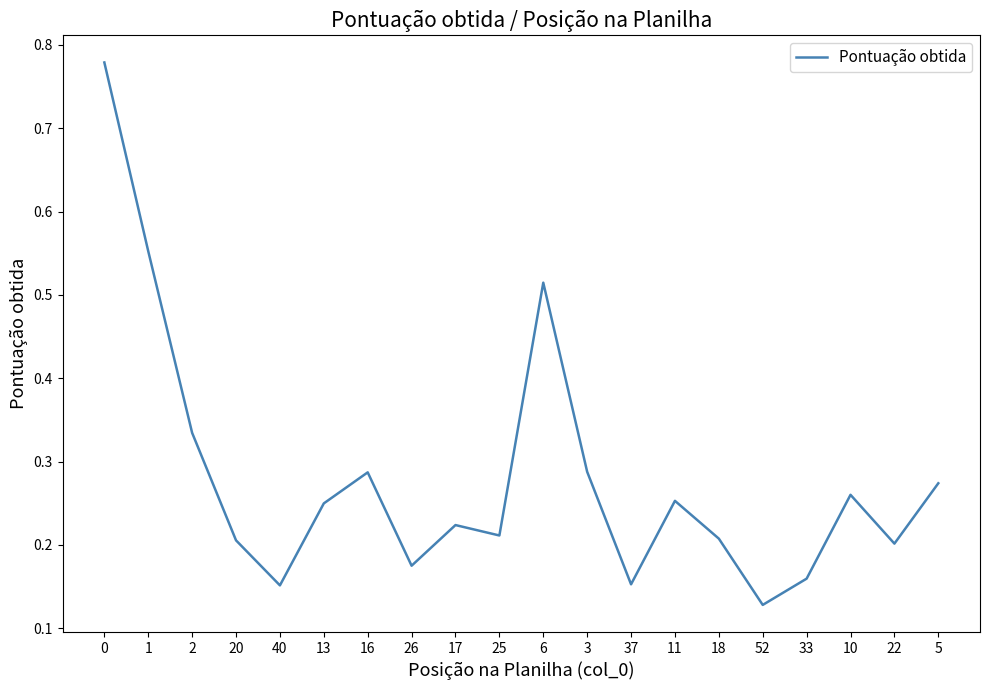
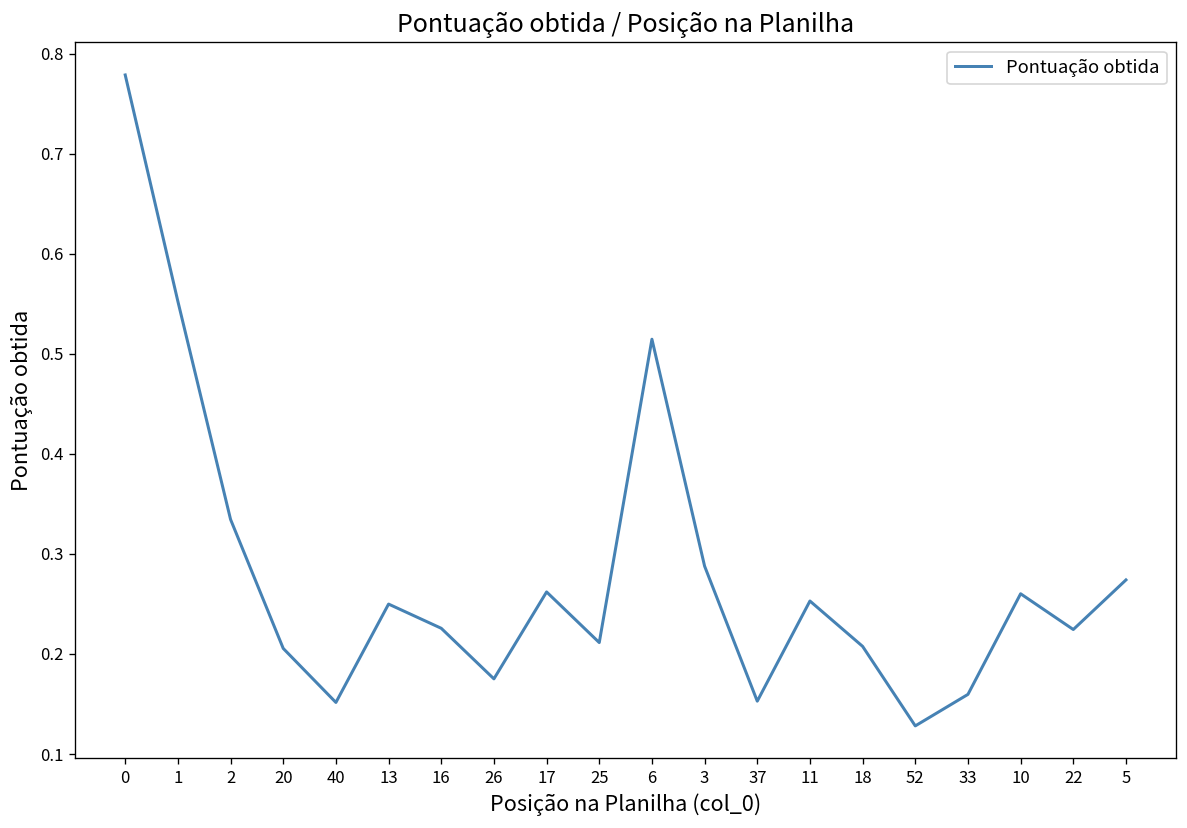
  {
    "0": 0.78,
    "1": 0.55,
    "2": 0.33,
    "20": 0.21,
    "40": 0.15,
    "13": 0.25,
-   "16": 0.29,
+   "16": 0.23,
    "26": 0.18,
-   "17": 0.22,
+   "17": 0.26,
    "25": 0.21,
    "6": 0.51,
    "3": 0.29,
    "37": 0.15,
    "11": 0.25,
    "18": 0.21,
    "52": 0.13,
    "33": 0.16,
    "10": 0.26,
-   "22": 0.20,
+   "22": 0.22,
    "5": 0.27
  }
